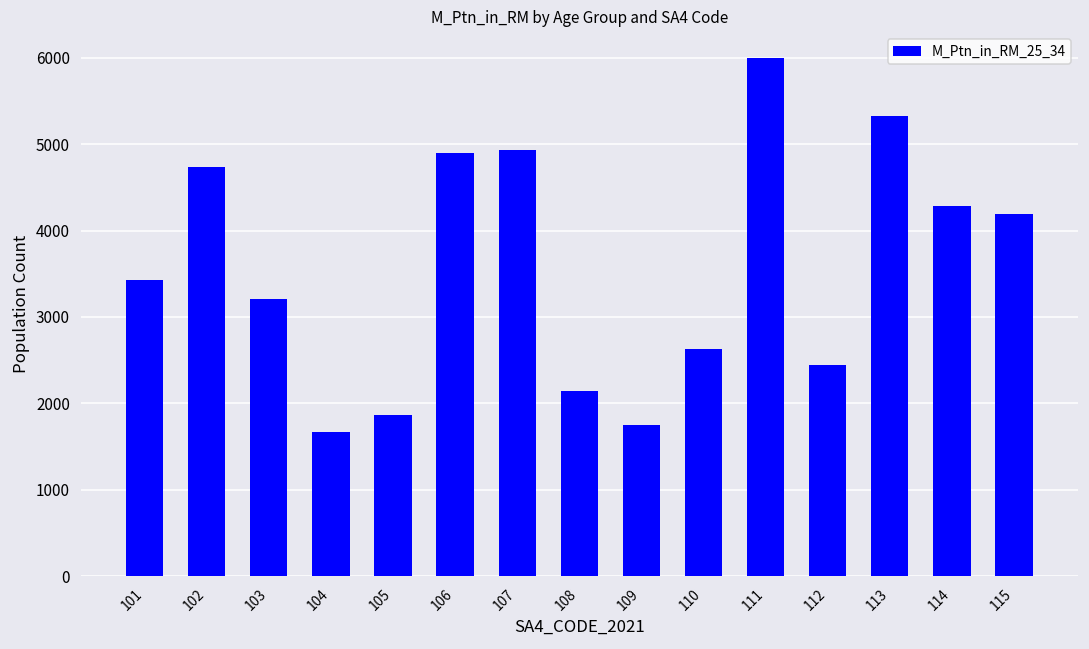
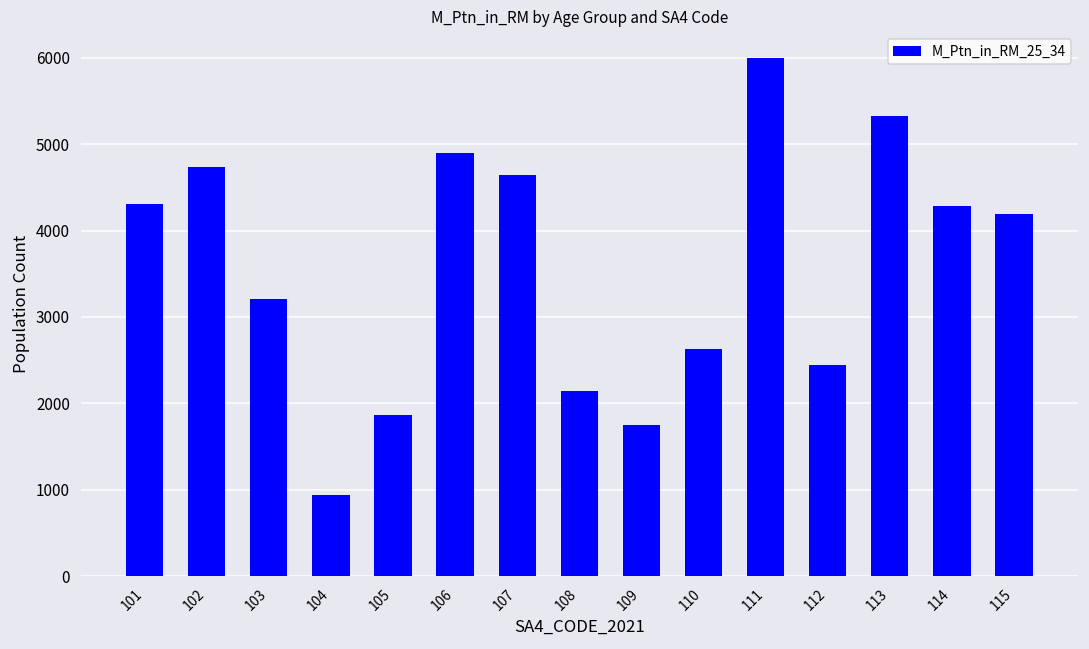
  {
-   "101": 3400,
+   "101": 4300,
    "102": 4700,
    "103": 3200,
-   "104": 1700,
+   "104": 900,
    "105": 1900,
    "106": 4900,
-   "107": 4900,
+   "107": 4600,
    "108": 2100,
    "109": 1700,
    "110": 2600,
    "111": 6000,
    "112": 2400,
    "113": 5300,
    "114": 4300,
    "115": 4200
  }
